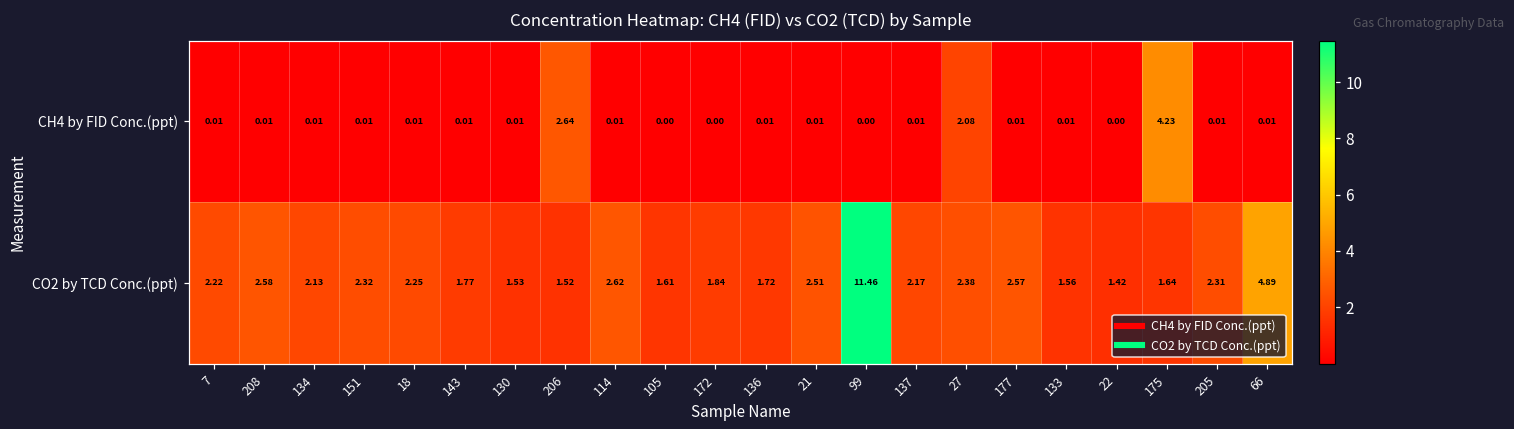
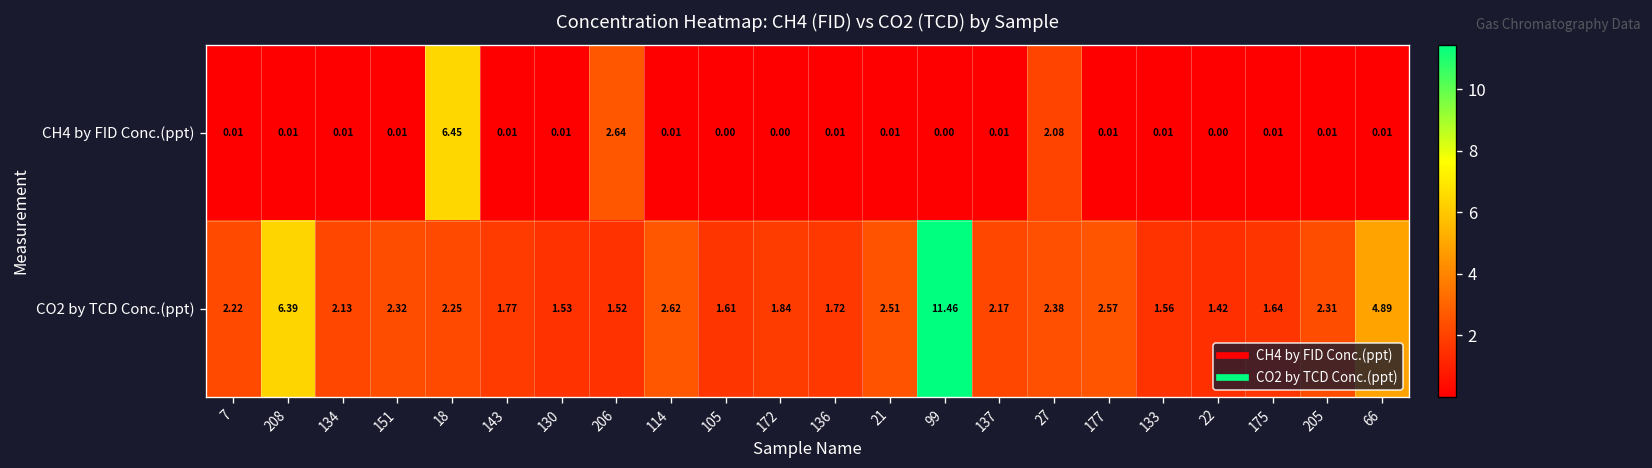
  {
    "CH4 by FID Conc.(ppt)": {
      "7": 0.01,
      "208": 0.01,
      "134": 0.01,
      "151": 0.01,
-     "18": 0.01,
+     "18": 6.45,
      "143": 0.01,
      "130": 0.01,
      "206": 2.64,
      "114": 0.01,
      "105": 0.00,
      "172": 0.00,
      "136": 0.01,
      "21": 0.01,
      "99": 0.00,
      "137": 0.01,
      "27": 2.08,
      "177": 0.01,
      "133": 0.01,
      "22": 0.00,
-     "175": 4.23,
+     "175": 0.01,
      "205": 0.01,
      "66": 0.01
    },
    "CO2 by TCD Conc.(ppt)": {
      "7": 2.22,
-     "208": 2.58,
+     "208": 6.39,
      "134": 2.13,
      "151": 2.32,
      "18": 2.25,
      "143": 1.77,
      "130": 1.53,
      "206": 1.52,
      "114": 2.62,
      "105": 1.61,
      "172": 1.84,
      "136": 1.72,
      "21": 2.51,
      "99": 11.46,
      "137": 2.17,
      "27": 2.38,
      "177": 2.57,
      "133": 1.56,
      "22": 1.42,
      "175": 1.64,
      "205": 2.31,
      "66": 4.89
    }
  }
